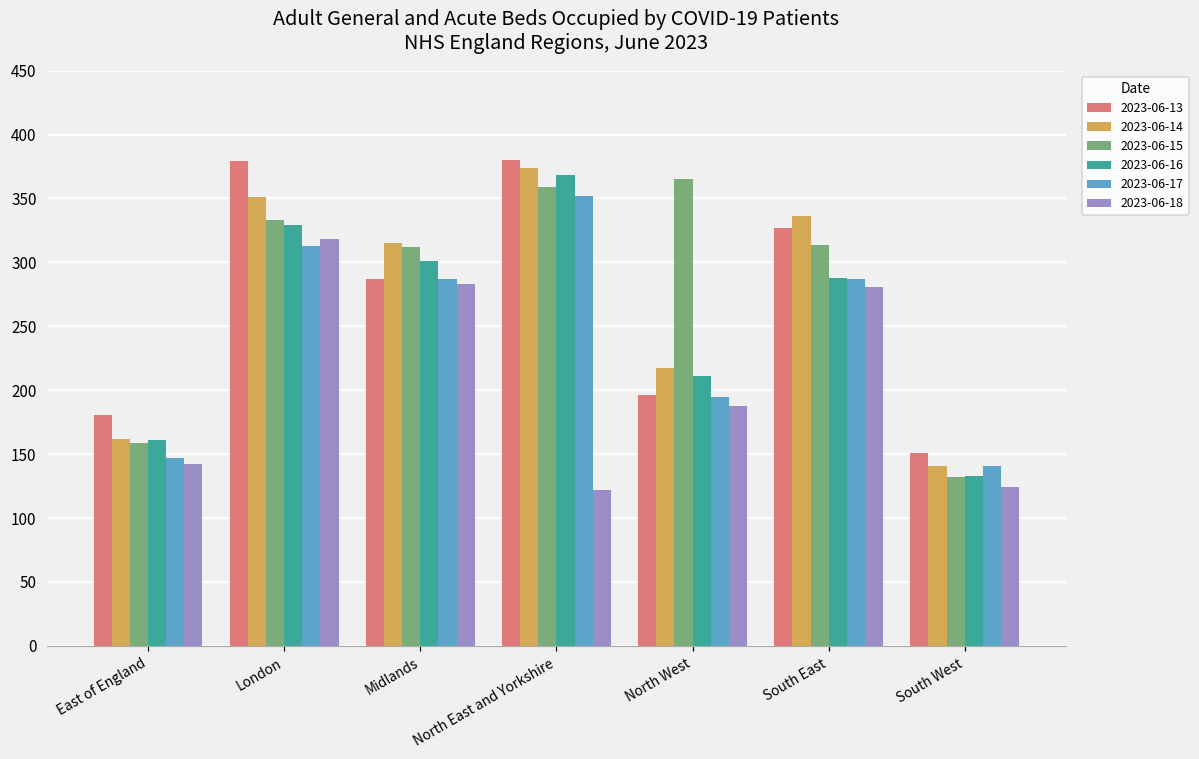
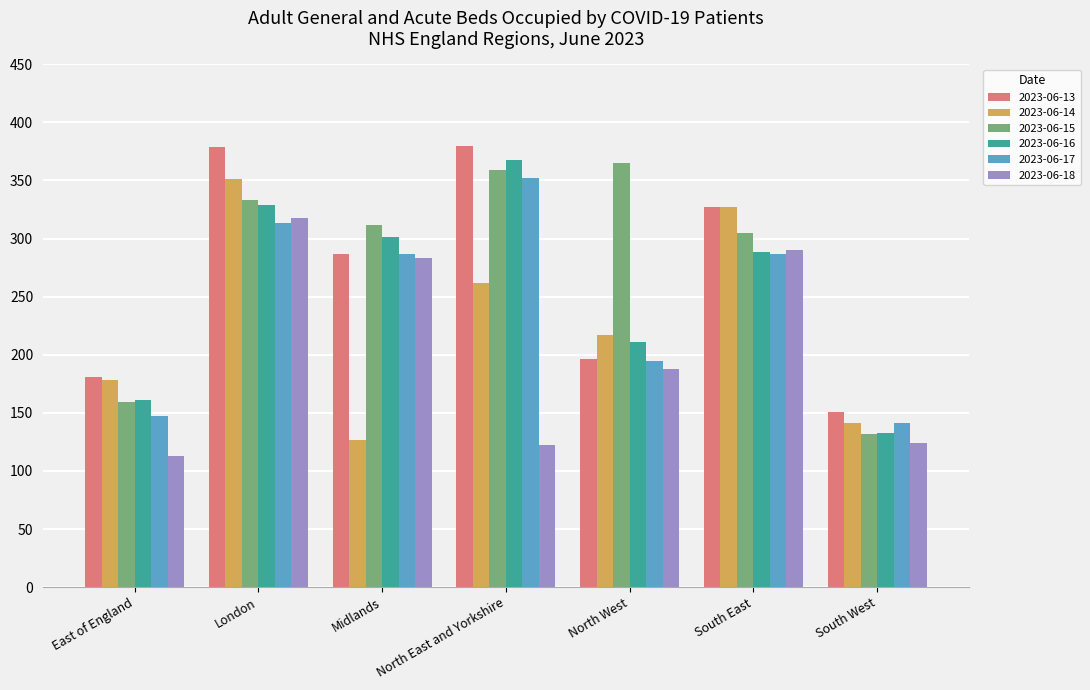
  {
    "2023-06-13": {
      "East of England": 181,
      "London": 379,
      "Midlands": 287,
      "North East and Yorkshire": 380,
      "North West": 196,
      "South East": 327,
      "South West": 151
    },
    "2023-06-14": {
-     "East of England": 162,
+     "East of England": 178,
      "London": 351,
-     "Midlands": 315,
-     "North East and Yorkshire": 374,
+     "Midlands": 127,
+     "North East and Yorkshire": 262,
      "North West": 217,
-     "South East": 336,
+     "South East": 327,
      "South West": 141
    },
    "2023-06-15": {
      "East of England": 159,
      "London": 333,
      "Midlands": 312,
      "North East and Yorkshire": 359,
      "North West": 365,
-     "South East": 314,
+     "South East": 305,
      "South West": 132
    },
    "2023-06-18": {
-     "East of England": 142,
+     "East of England": 113,
      "London": 318,
      "Midlands": 283,
      "North East and Yorkshire": 122,
      "North West": 188,
-     "South East": 281,
+     "South East": 290,
      "South West": 124
    }
  }
